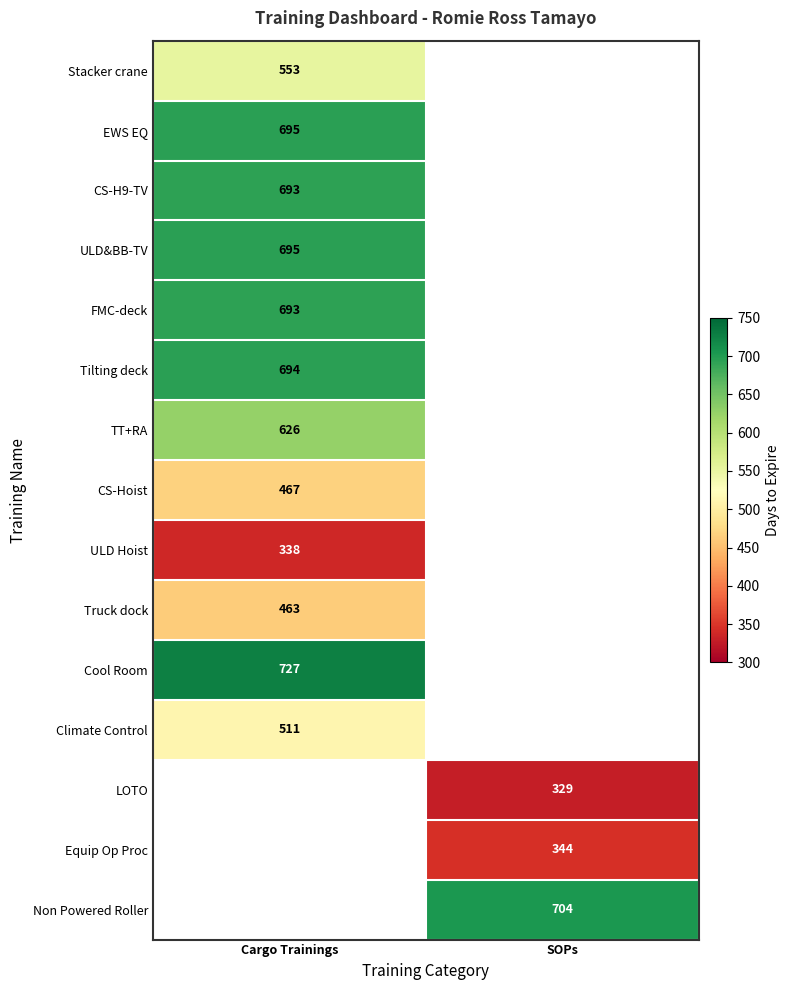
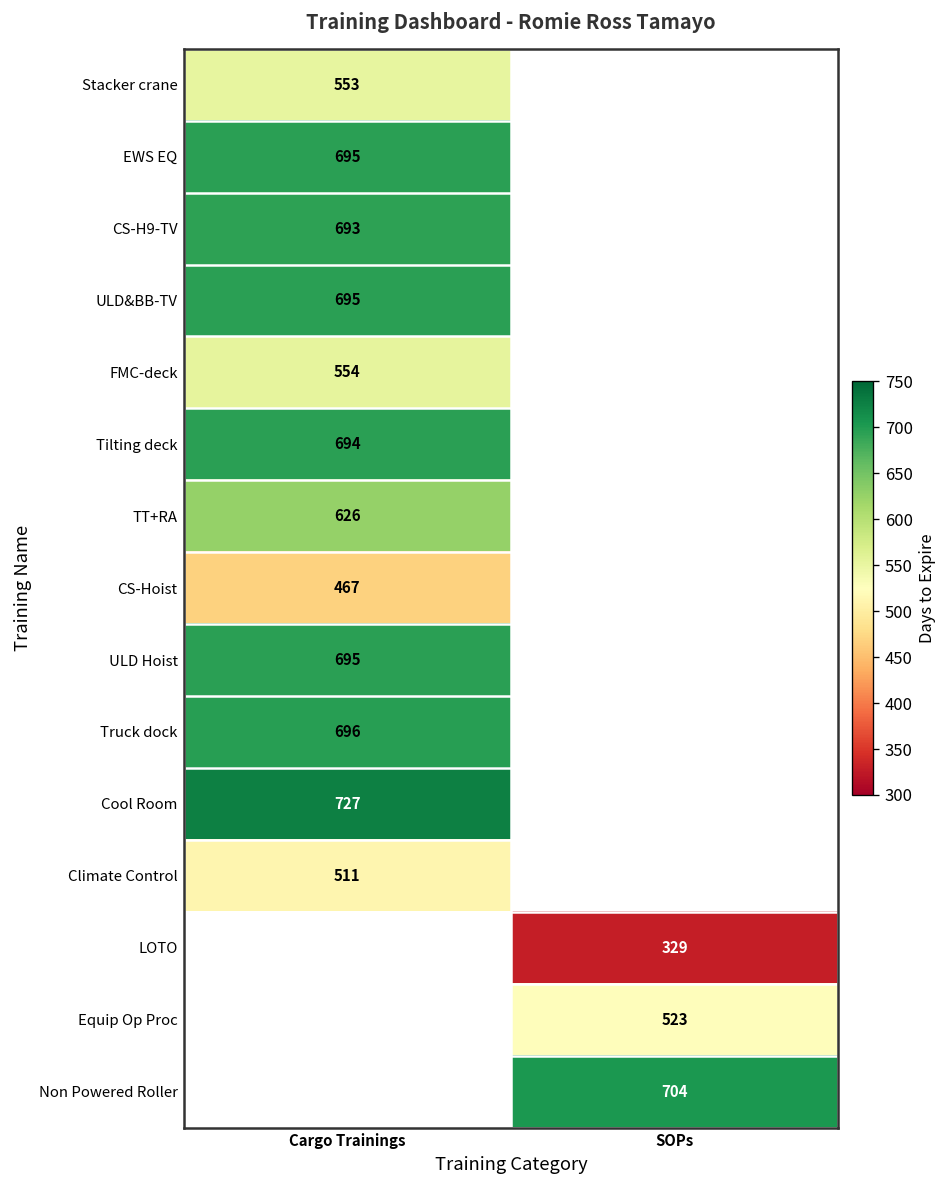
  {
    "Stacker crane": {
      "Cargo Trainings": 553
    },
    "EWS EQ": {
      "Cargo Trainings": 695
    },
    "CS-H9-TV": {
      "Cargo Trainings": 693
    },
    "ULD&BB-TV": {
      "Cargo Trainings": 695
    },
    "FMC-deck": {
-     "Cargo Trainings": 693
+     "Cargo Trainings": 554
    },
    "Tilting deck": {
      "Cargo Trainings": 694
    },
    "TT+RA": {
      "Cargo Trainings": 626
    },
    "CS-Hoist": {
      "Cargo Trainings": 467
    },
    "ULD Hoist": {
-     "Cargo Trainings": 338
+     "Cargo Trainings": 695
    },
    "Truck dock": {
-     "Cargo Trainings": 463
+     "Cargo Trainings": 696
    },
    "Cool Room": {
      "Cargo Trainings": 727
    },
    "Climate Control": {
      "Cargo Trainings": 511
    },
    "LOTO": {
      "SOPs": 329
    },
    "Equip Op Proc": {
-     "SOPs": 344
+     "SOPs": 523
    },
    "Non Powered Roller": {
      "SOPs": 704
    }
  }
